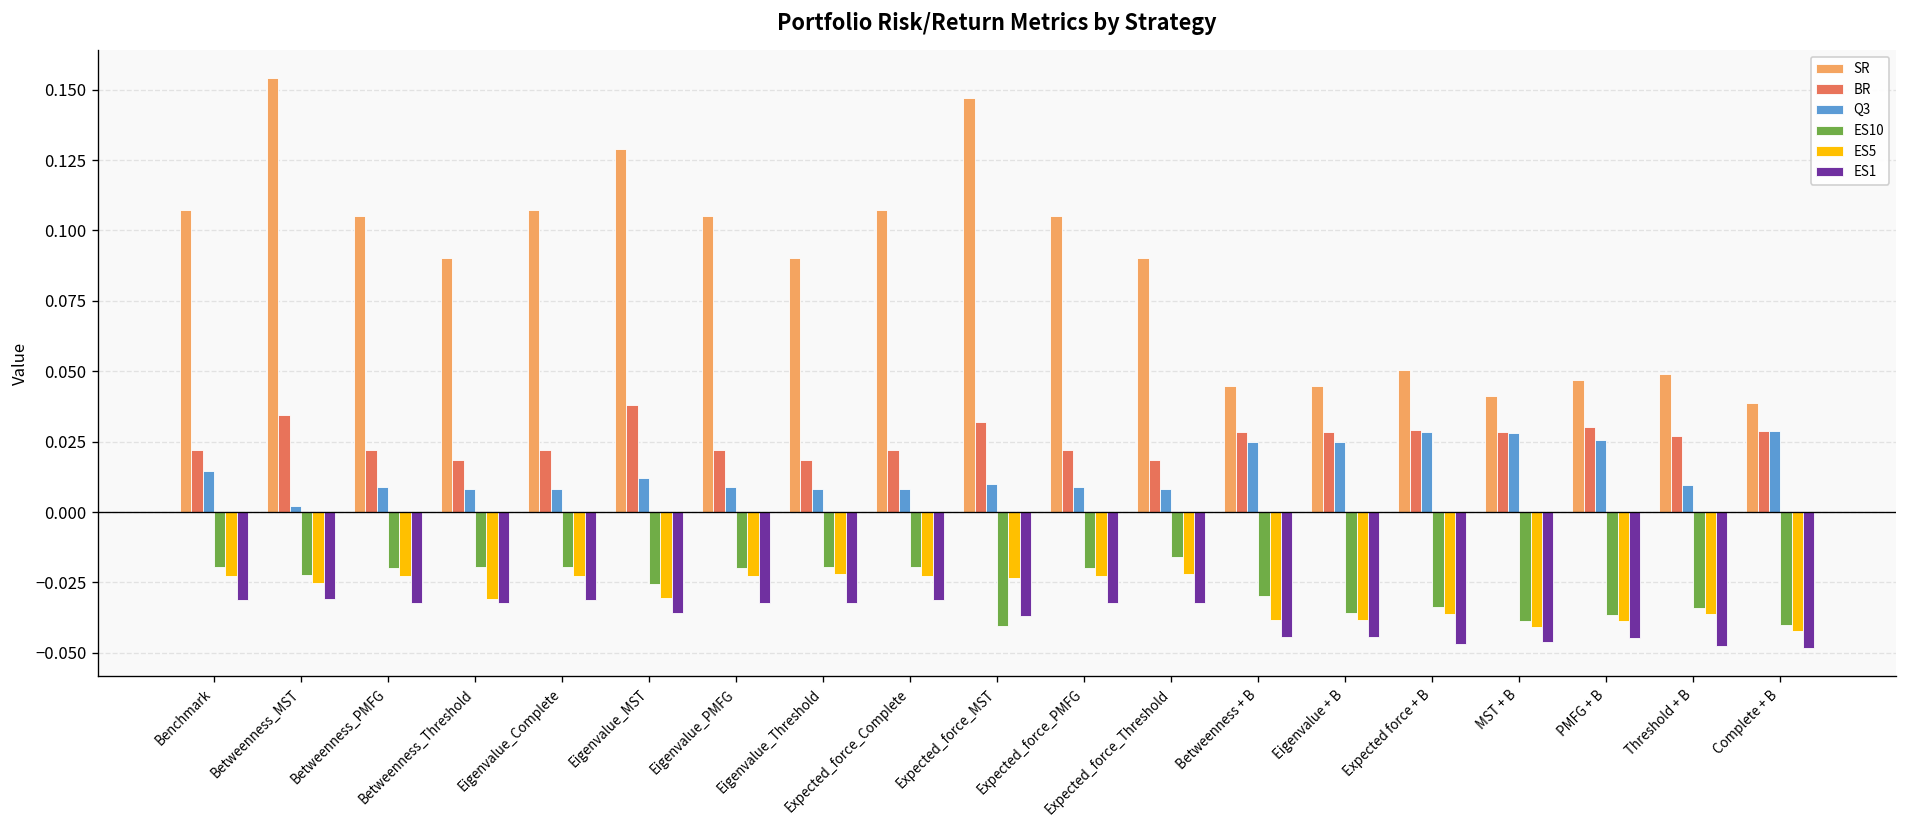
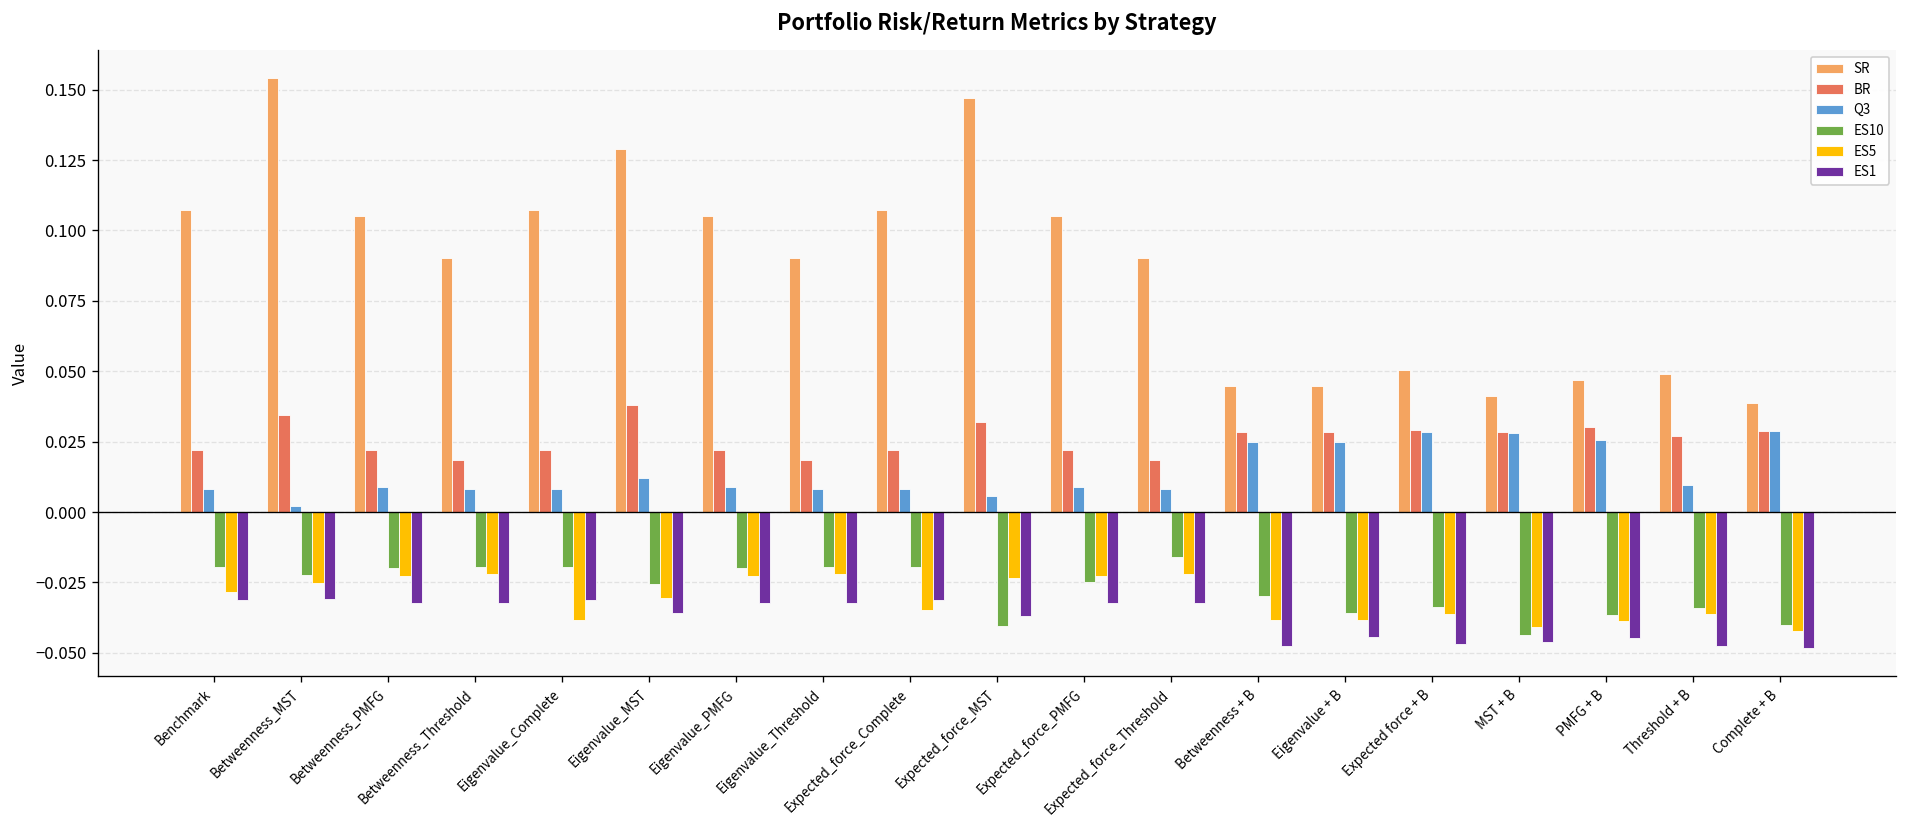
  {
    "Q3": {
-     "Benchmark": 0.015,
+     "Benchmark": 0.008,
      "Betweenness_MST": 0.002,
      "Betweenness_PMFG": 0.009,
      "Betweenness_Threshold": 0.008,
      "Eigenvalue_Complete": 0.008,
      "Eigenvalue_MST": 0.012,
      "Eigenvalue_PMFG": 0.009,
      "Eigenvalue_Threshold": 0.008,
      "Expected_force_Complete": 0.008,
-     "Expected_force_MST": 0.010,
+     "Expected_force_MST": 0.006,
      "Expected_force_PMFG": 0.009,
      "Expected_force_Threshold": 0.008,
      "Betweenness + B": 0.025,
      "Eigenvalue + B": 0.025,
      "Expected force + B": 0.029,
      "MST + B": 0.028,
      "PMFG + B": 0.026,
      "Threshold + B": 0.010,
      "Complete + B": 0.029
    },
    "ES10": {
      "Benchmark": -0.019,
      "Betweenness_MST": -0.022,
      "Betweenness_PMFG": -0.020,
      "Betweenness_Threshold": -0.020,
      "Eigenvalue_Complete": -0.019,
      "Eigenvalue_MST": -0.025,
      "Eigenvalue_PMFG": -0.020,
      "Eigenvalue_Threshold": -0.020,
      "Expected_force_Complete": -0.019,
      "Expected_force_MST": -0.040,
-     "Expected_force_PMFG": -0.020,
+     "Expected_force_PMFG": -0.025,
      "Expected_force_Threshold": -0.016,
      "Betweenness + B": -0.030,
      "Eigenvalue + B": -0.036,
      "Expected force + B": -0.034,
-     "MST + B": -0.039,
+     "MST + B": -0.044,
      "PMFG + B": -0.037,
      "Threshold + B": -0.034,
      "Complete + B": -0.040
    },
    "ES5": {
-     "Benchmark": -0.023,
+     "Benchmark": -0.028,
      "Betweenness_MST": -0.025,
      "Betweenness_PMFG": -0.023,
-     "Betweenness_Threshold": -0.031,
-     "Eigenvalue_Complete": -0.023,
+     "Betweenness_Threshold": -0.022,
+     "Eigenvalue_Complete": -0.038,
      "Eigenvalue_MST": -0.030,
      "Eigenvalue_PMFG": -0.023,
      "Eigenvalue_Threshold": -0.022,
-     "Expected_force_Complete": -0.023,
+     "Expected_force_Complete": -0.035,
      "Expected_force_MST": -0.023,
      "Expected_force_PMFG": -0.023,
      "Expected_force_Threshold": -0.022,
      "Betweenness + B": -0.038,
      "Eigenvalue + B": -0.038,
      "Expected force + B": -0.036,
      "MST + B": -0.041,
      "PMFG + B": -0.039,
      "Threshold + B": -0.036,
      "Complete + B": -0.042
    },
    "ES1": {
      "Benchmark": -0.031,
      "Betweenness_MST": -0.031,
      "Betweenness_PMFG": -0.032,
      "Betweenness_Threshold": -0.032,
      "Eigenvalue_Complete": -0.031,
      "Eigenvalue_MST": -0.036,
      "Eigenvalue_PMFG": -0.032,
      "Eigenvalue_Threshold": -0.032,
      "Expected_force_Complete": -0.031,
      "Expected_force_MST": -0.037,
      "Expected_force_PMFG": -0.032,
      "Expected_force_Threshold": -0.032,
-     "Betweenness + B": -0.044,
+     "Betweenness + B": -0.048,
      "Eigenvalue + B": -0.044,
      "Expected force + B": -0.047,
      "MST + B": -0.046,
      "PMFG + B": -0.045,
      "Threshold + B": -0.048,
      "Complete + B": -0.048
    }
  }
